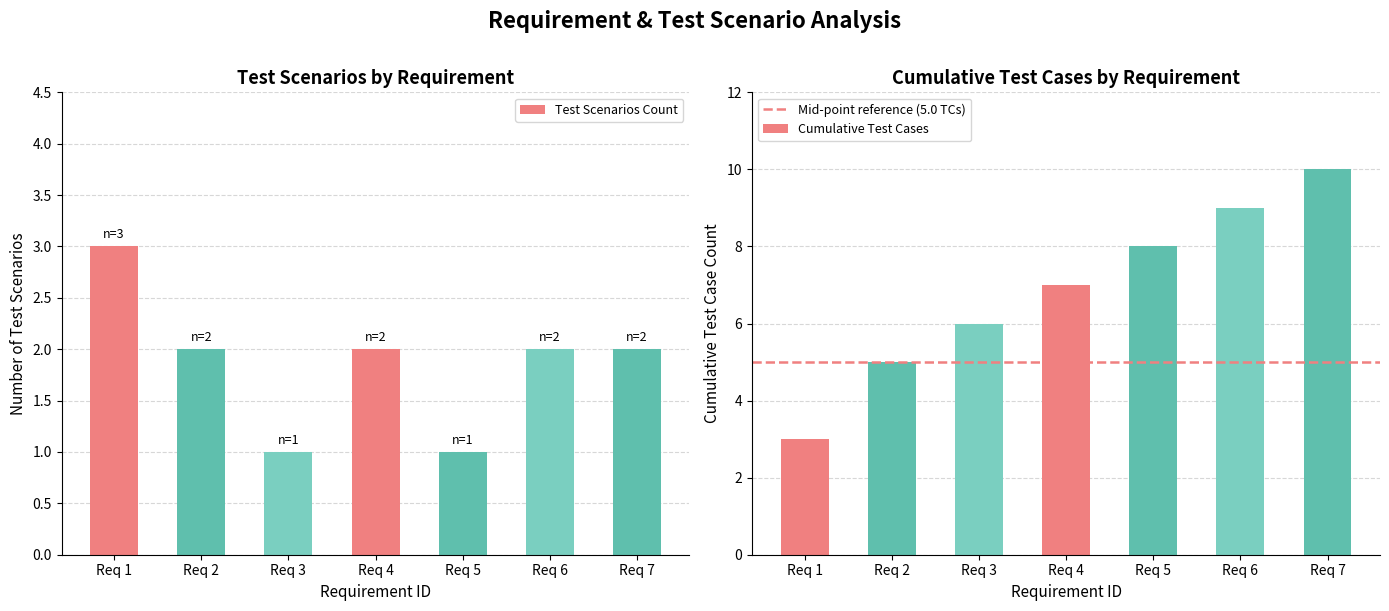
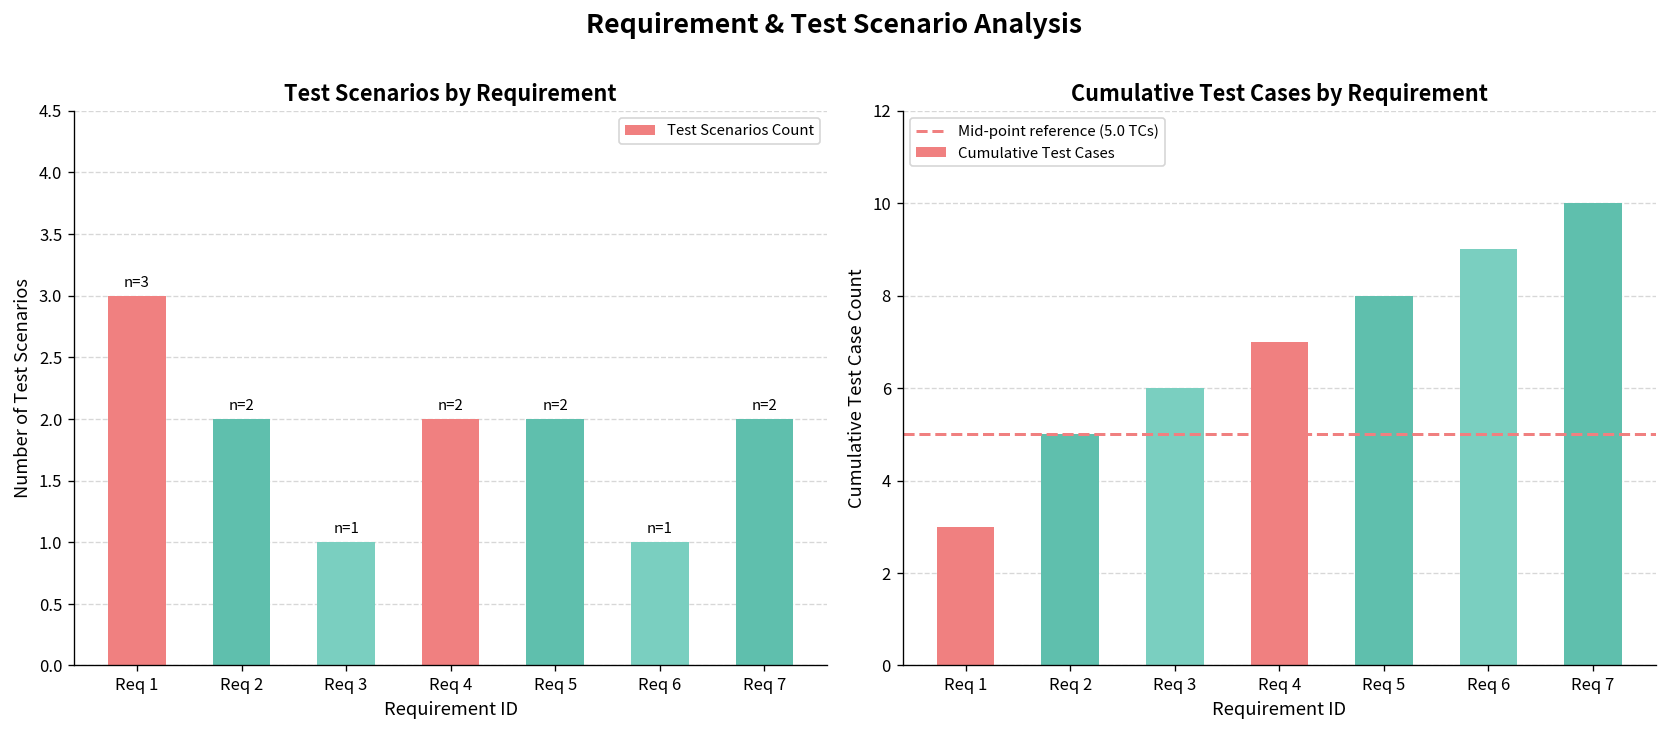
  {
    "Test Scenarios by Requirement": {
      "Req 1": 3,
      "Req 2": 2,
      "Req 3": 1,
      "Req 4": 2,
-     "Req 5": 1,
-     "Req 6": 2,
+     "Req 5": 2,
+     "Req 6": 1,
      "Req 7": 2
    },
    "Cumulative Test Cases by Requirement": {
      "Req 1": 3.0,
      "Req 2": 5.0,
      "Req 3": 6.0,
      "Req 4": 7.0,
      "Req 5": 8.0,
      "Req 6": 9.0,
      "Req 7": 10.0
    }
  }
